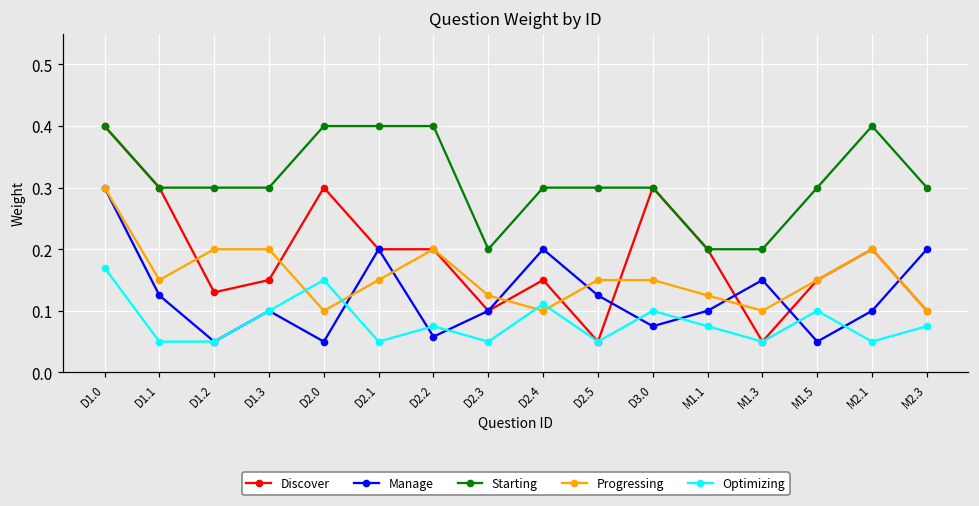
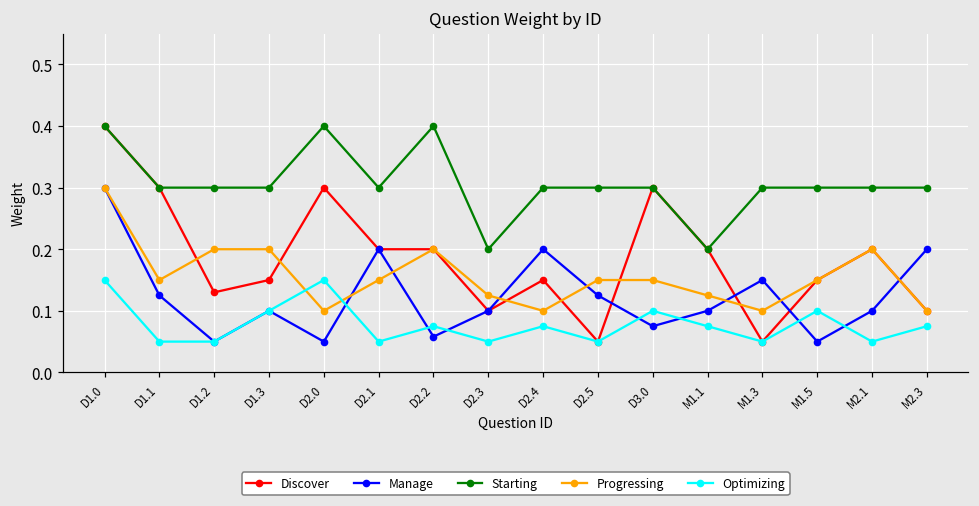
  {
    "Discover": {
      "D1.2": 0.13,
      "D1.3": 0.15,
      "D2.0": 0.30,
      "D2.4": 0.15
    },
    "Manage": {
      "D1.1": 0.13,
      "D2.0": 0.05,
      "D2.2": 0.06,
      "D2.4": 0.20,
      "D2.5": 0.13,
      "D3.0": 0.08,
      "M1.1": 0.10,
      "M1.3": 0.15,
      "M1.5": 0.05,
      "M2.1": 0.10,
      "M2.3": 0.20
    },
    "Starting": {
      "D1.2": 0.3,
      "D1.3": 0.3,
      "D2.0": 0.4,
-     "D2.1": 0.4,
+     "D2.1": 0.3,
      "D2.2": 0.4,
      "D2.3": 0.2,
      "D2.4": 0.3,
      "D2.5": 0.3,
-     "M1.3": 0.2,
+     "M1.3": 0.3,
      "M1.5": 0.3,
-     "M2.1": 0.4,
+     "M2.1": 0.3,
      "M2.3": 0.3
    },
    "Progressing": {
      "D1.1": 0.15,
      "D1.2": 0.20,
      "D1.3": 0.20,
      "D2.0": 0.10,
      "D2.1": 0.15,
      "D2.3": 0.13,
      "D2.4": 0.10,
      "D2.5": 0.15,
      "D3.0": 0.15,
      "M1.1": 0.13,
      "M1.3": 0.10
    },
    "Optimizing": {
-     "D1.0": 0.17,
+     "D1.0": 0.15,
      "D1.1": 0.05,
      "D2.0": 0.15,
      "D2.1": 0.05,
      "D2.2": 0.08,
      "D2.3": 0.05,
-     "D2.4": 0.11,
+     "D2.4": 0.08,
      "D3.0": 0.10,
      "M1.1": 0.08,
      "M1.5": 0.10,
      "M2.1": 0.05,
      "M2.3": 0.08
    }
  }
